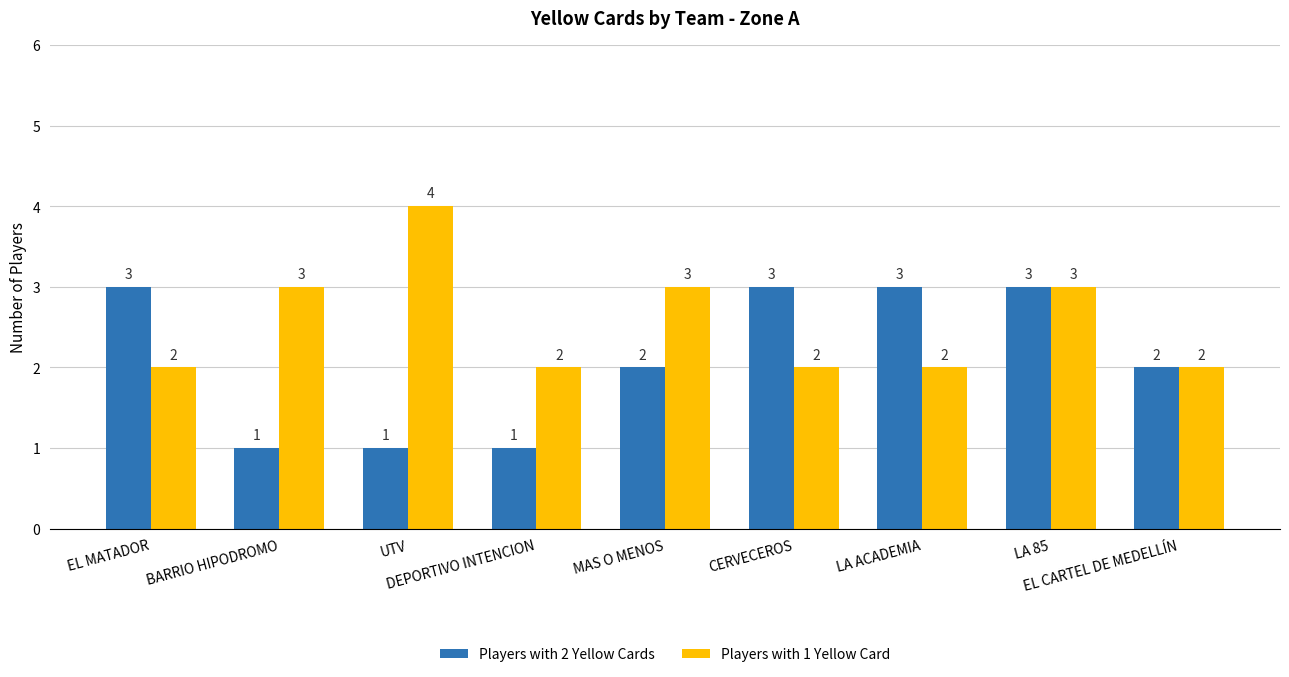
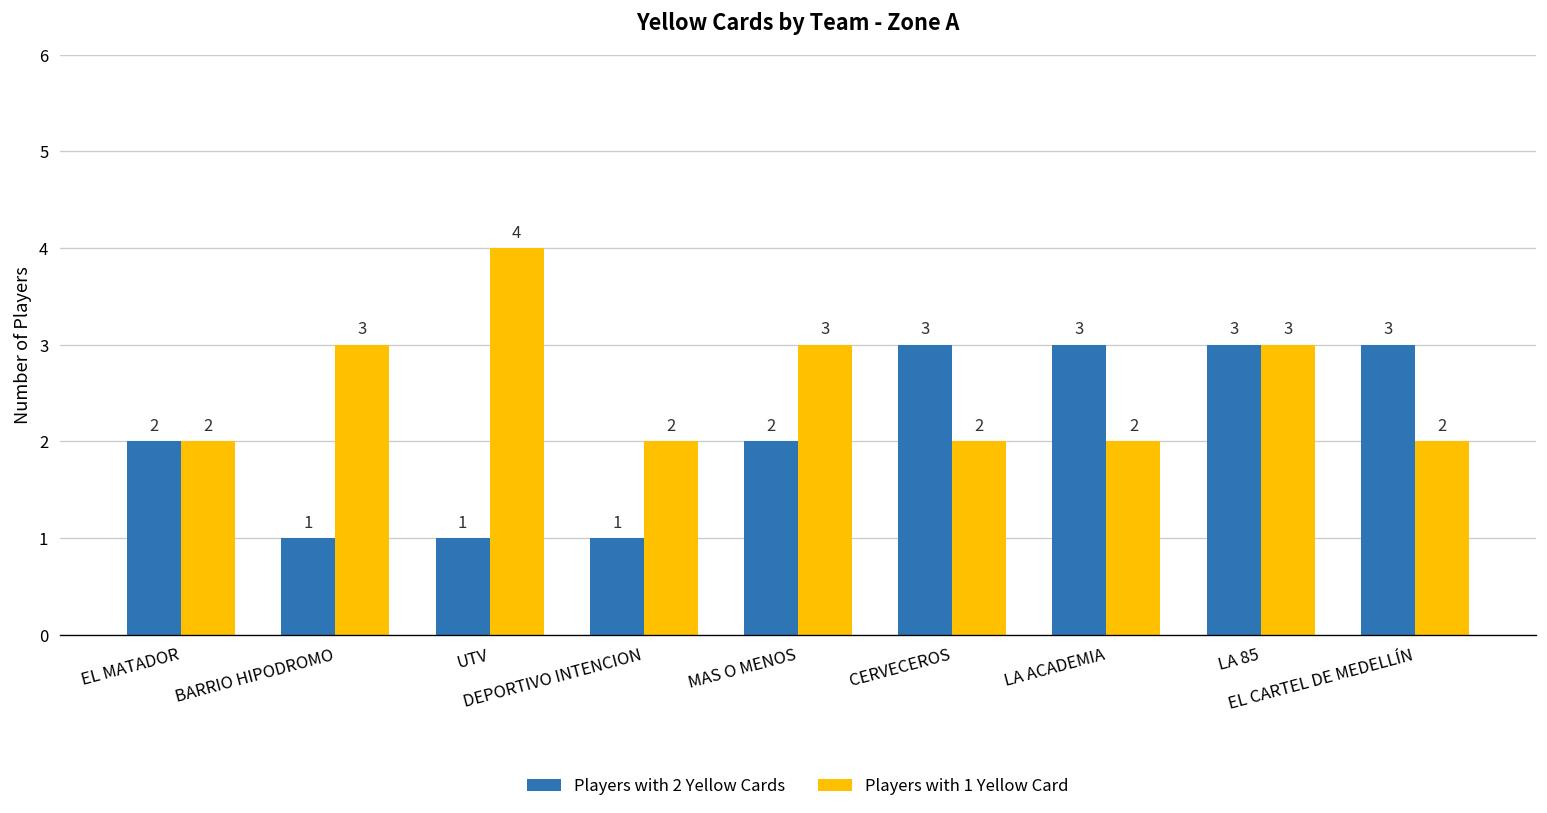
  {
    "Players with 2 Yellow Cards": {
-     "EL MATADOR": 3,
+     "EL MATADOR": 2,
      "BARRIO HIPODROMO": 1,
      "UTV": 1,
      "DEPORTIVO INTENCION": 1,
      "MAS O MENOS": 2,
      "CERVECEROS": 3,
      "LA ACADEMIA": 3,
      "LA 85": 3,
-     "EL CARTEL DE MEDELLÍN": 2
+     "EL CARTEL DE MEDELLÍN": 3
    },
    "Players with 1 Yellow Card": {
      "EL MATADOR": 2,
      "BARRIO HIPODROMO": 3,
      "UTV": 4,
      "DEPORTIVO INTENCION": 2,
      "MAS O MENOS": 3,
      "CERVECEROS": 2,
      "LA ACADEMIA": 2,
      "LA 85": 3,
      "EL CARTEL DE MEDELLÍN": 2
    }
  }
